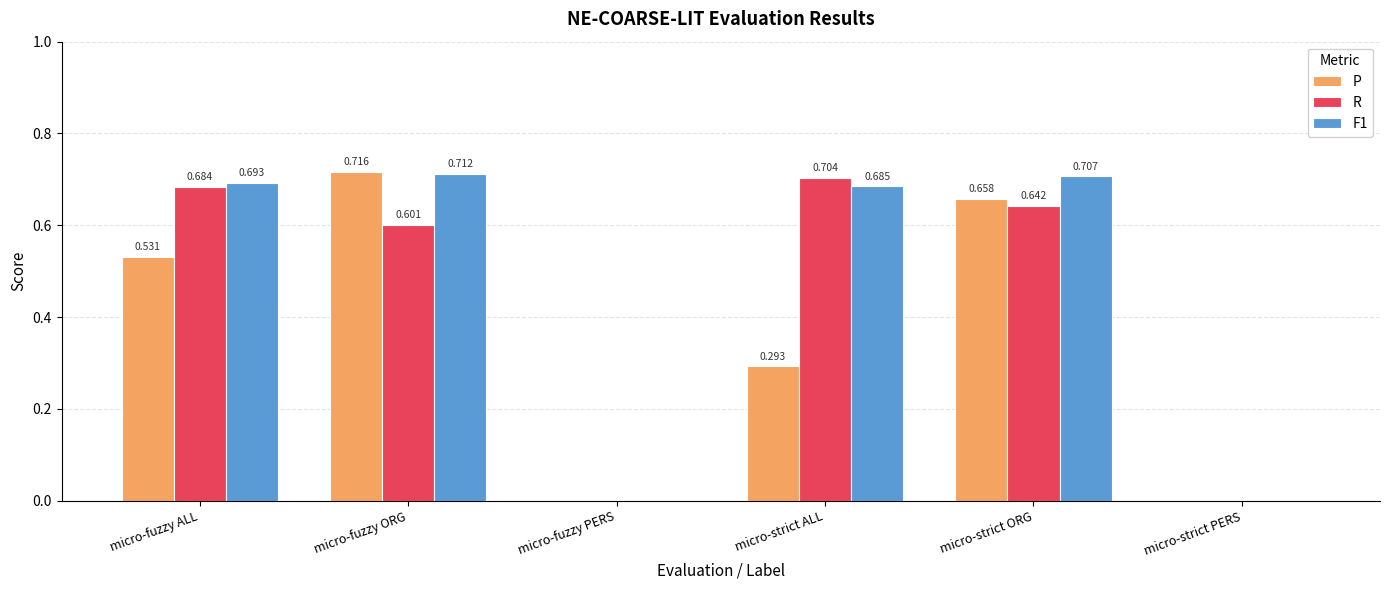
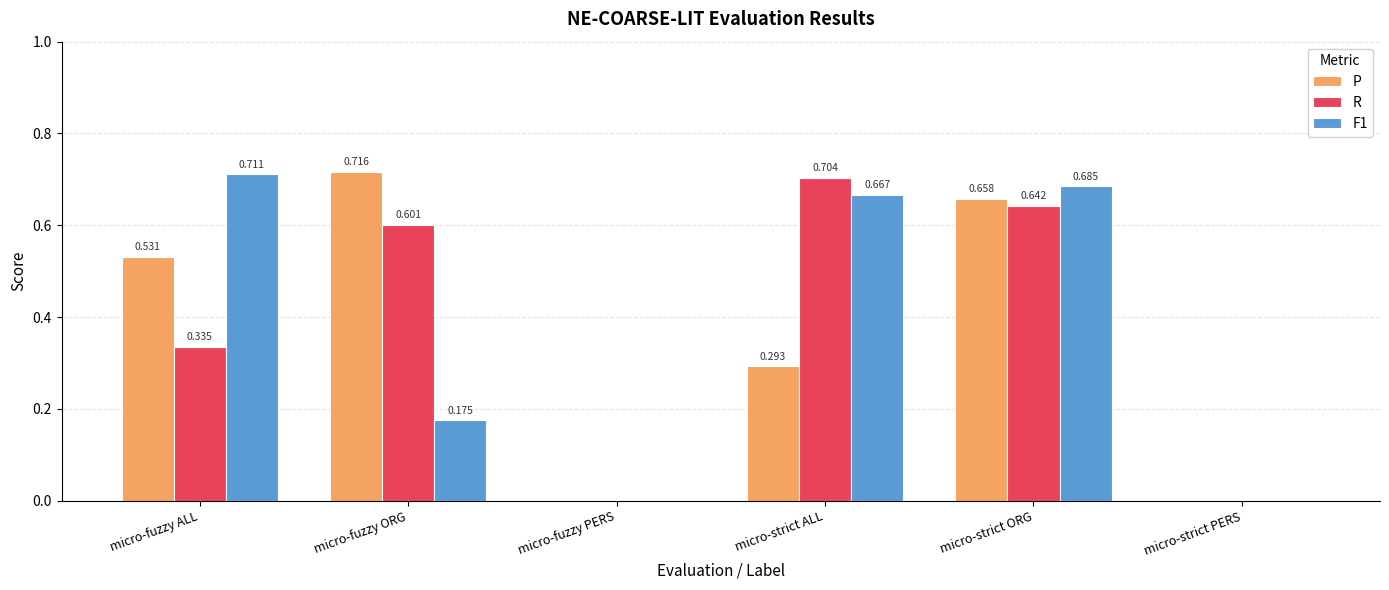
  {
    "P": {
      "micro-fuzzy ALL": 0.531,
      "micro-fuzzy ORG": 0.716,
      "micro-strict ALL": 0.293,
      "micro-strict ORG": 0.658
    },
    "R": {
-     "micro-fuzzy ALL": 0.684,
+     "micro-fuzzy ALL": 0.335,
      "micro-fuzzy ORG": 0.601,
      "micro-strict ALL": 0.704,
      "micro-strict ORG": 0.642
    },
    "F1": {
-     "micro-fuzzy ALL": 0.693,
-     "micro-fuzzy ORG": 0.712,
-     "micro-strict ALL": 0.685,
-     "micro-strict ORG": 0.707
+     "micro-fuzzy ALL": 0.711,
+     "micro-fuzzy ORG": 0.175,
+     "micro-strict ALL": 0.667,
+     "micro-strict ORG": 0.685
    }
  }
